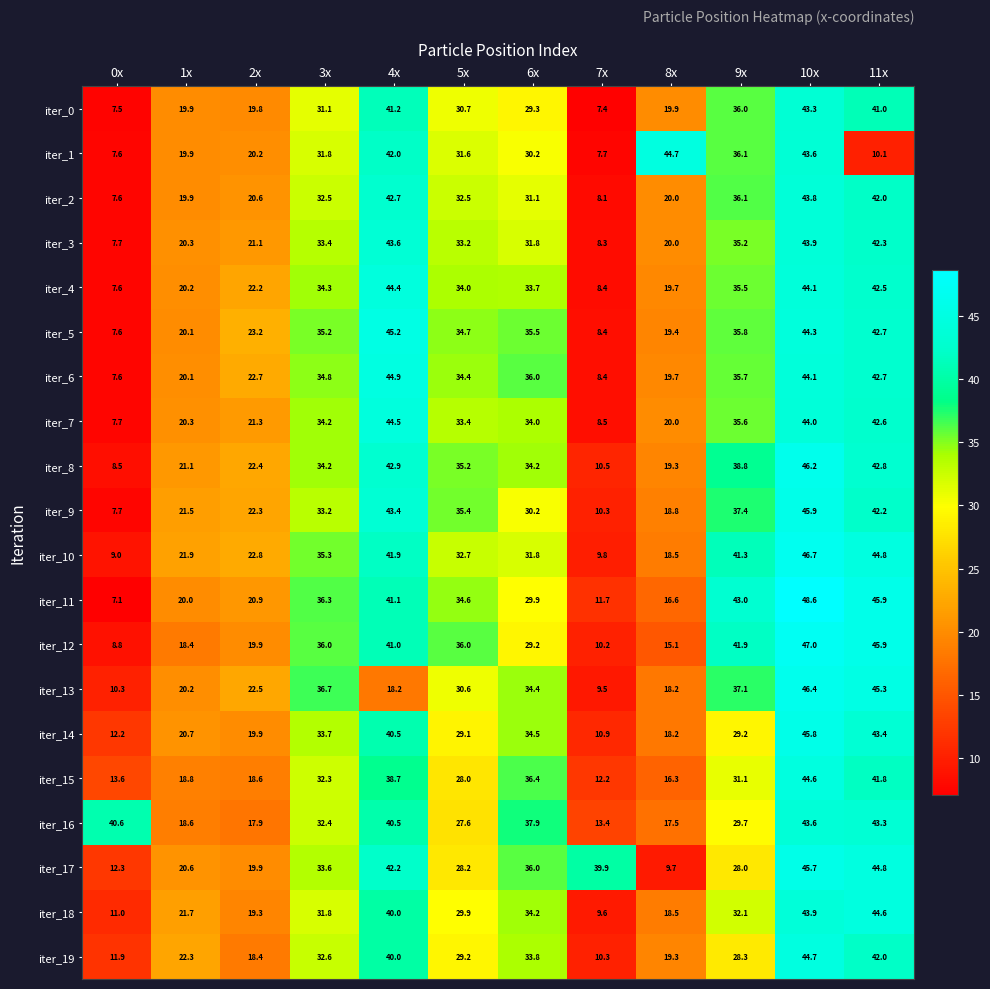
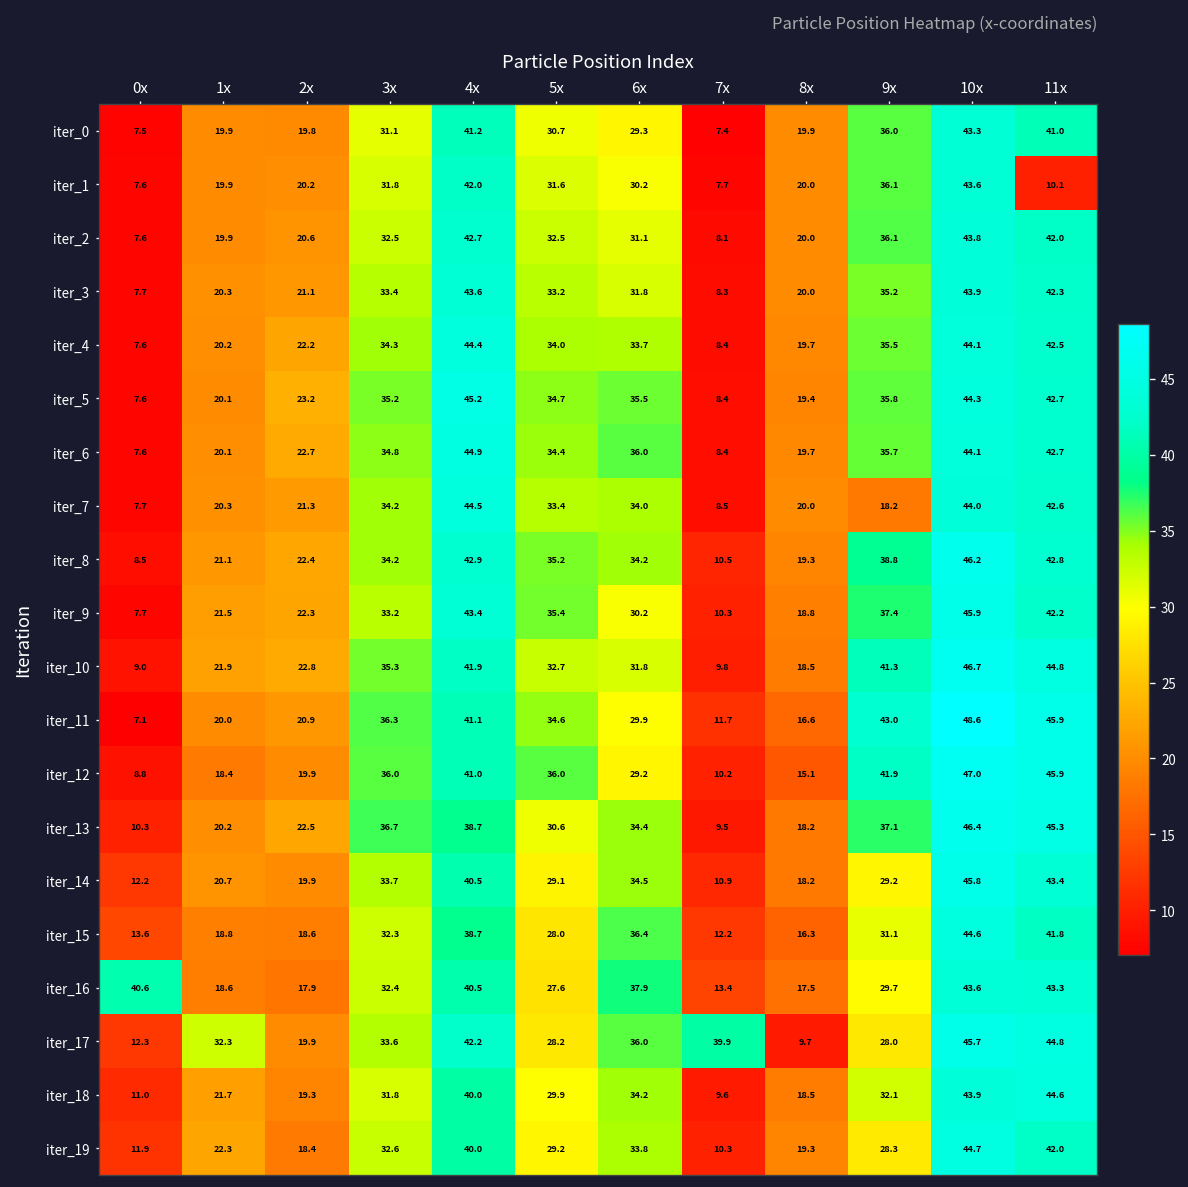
  {
    "iter_1": {
      "0x": 7.6,
      "1x": 19.9,
      "2x": 20.2,
      "3x": 31.8,
      "4x": 42.0,
      "5x": 31.6,
      "6x": 30.2,
      "7x": 7.7,
-     "8x": 44.7,
+     "8x": 20.0,
      "9x": 36.1,
      "10x": 43.6,
      "11x": 10.1
    },
    "iter_7": {
      "0x": 7.7,
      "1x": 20.3,
      "2x": 21.3,
      "3x": 34.2,
      "4x": 44.5,
      "5x": 33.4,
      "6x": 34.0,
      "7x": 8.5,
      "8x": 20.0,
-     "9x": 35.6,
+     "9x": 18.2,
      "10x": 44.0,
      "11x": 42.6
    },
    "iter_13": {
      "0x": 10.3,
      "1x": 20.2,
      "2x": 22.5,
      "3x": 36.7,
-     "4x": 18.2,
+     "4x": 38.7,
      "5x": 30.6,
      "6x": 34.4,
      "7x": 9.5,
      "8x": 18.2,
      "9x": 37.1,
      "10x": 46.4,
      "11x": 45.3
    },
    "iter_17": {
      "0x": 12.3,
-     "1x": 20.6,
+     "1x": 32.3,
      "2x": 19.9,
      "3x": 33.6,
      "4x": 42.2,
      "5x": 28.2,
      "6x": 36.0,
      "7x": 39.9,
      "8x": 9.7,
      "9x": 28.0,
      "10x": 45.7,
      "11x": 44.8
    }
  }
